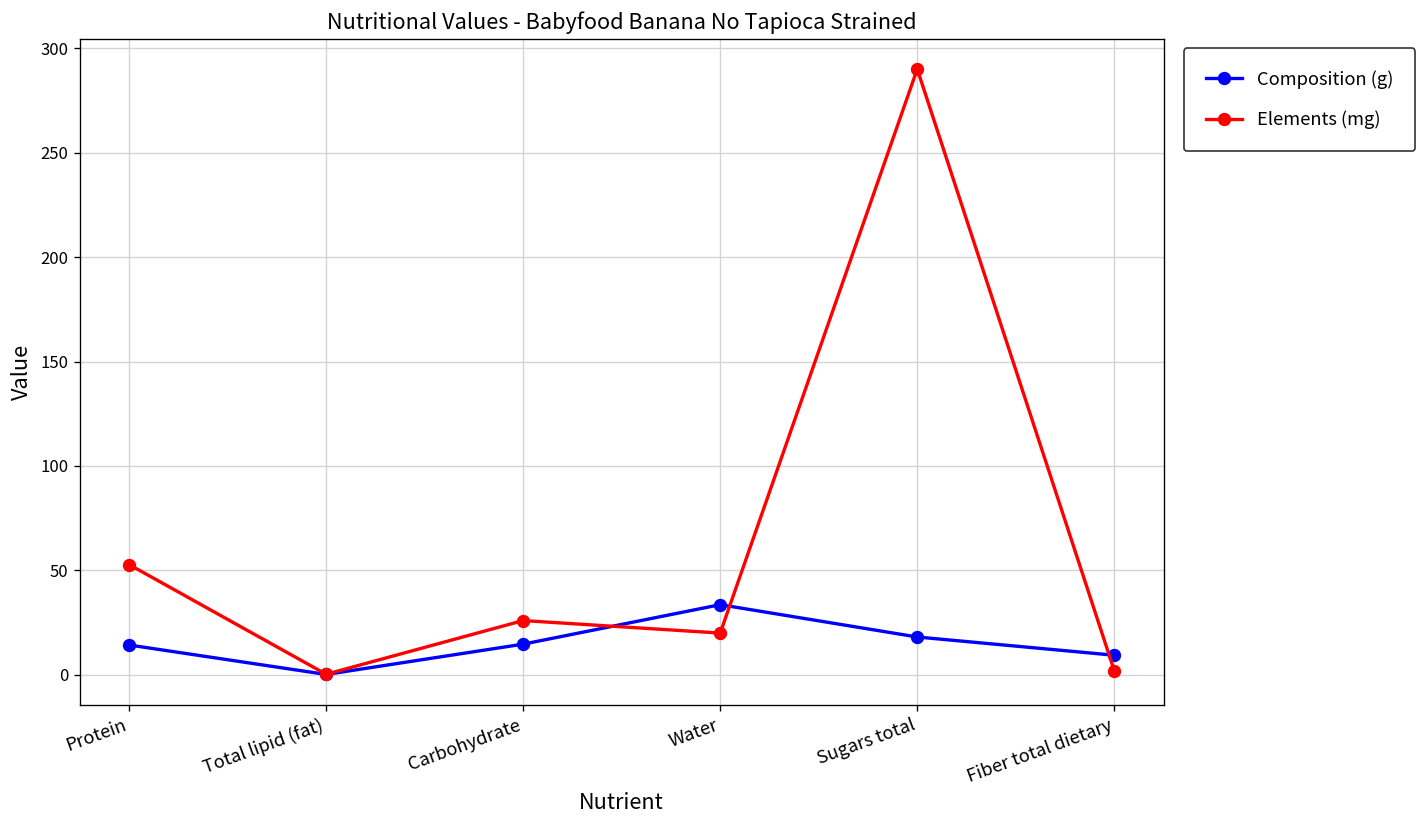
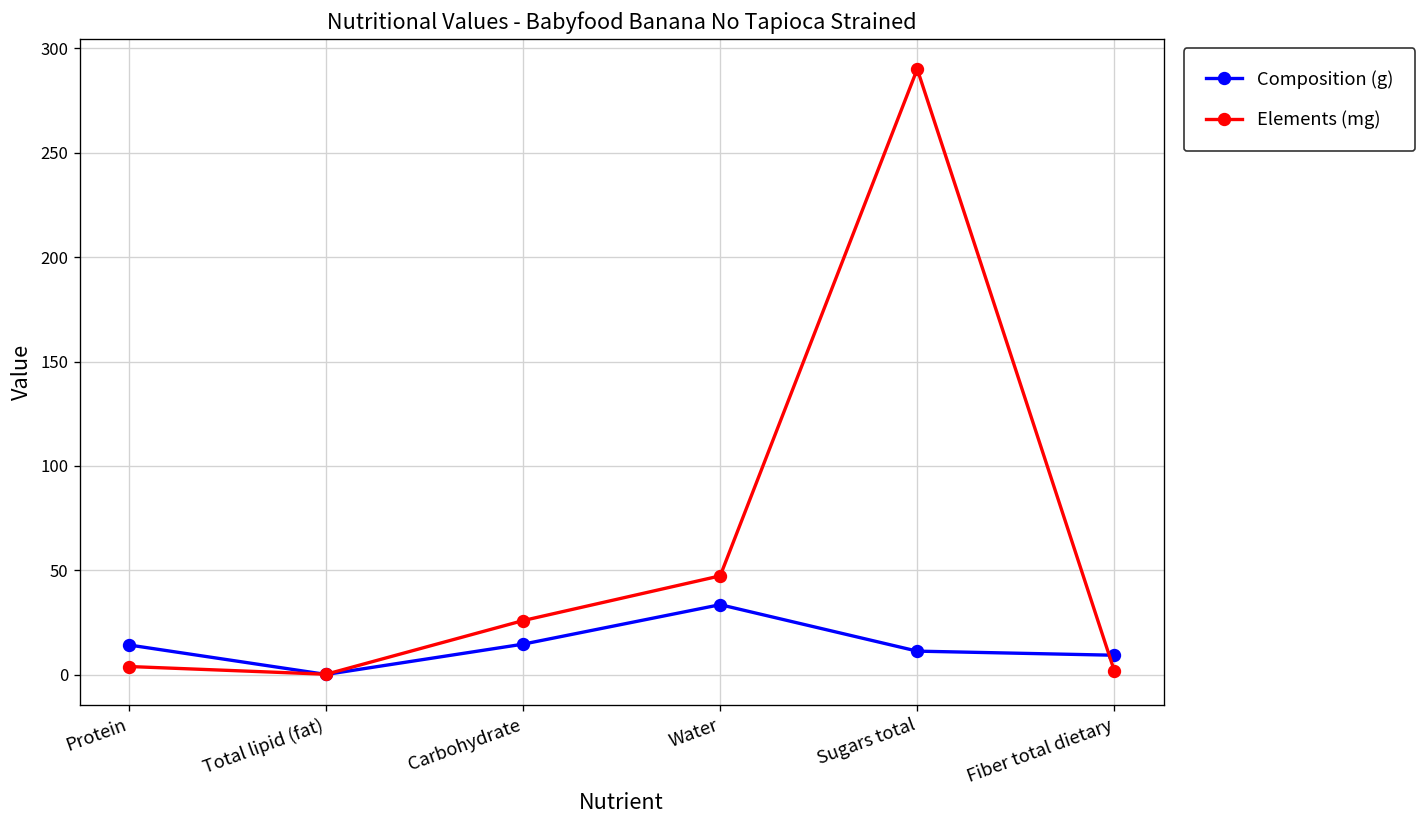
  {
    "Composition (g)": {
      "Protein": 14,
      "Carbohydrate": 15,
      "Water": 34,
-     "Sugars total": 18,
+     "Sugars total": 11,
      "Fiber total dietary": 9
    },
    "Elements (mg)": {
-     "Protein": 53,
+     "Protein": 4,
      "Carbohydrate": 26,
-     "Water": 20,
+     "Water": 47,
      "Sugars total": 290,
      "Fiber total dietary": 2
    }
  }
